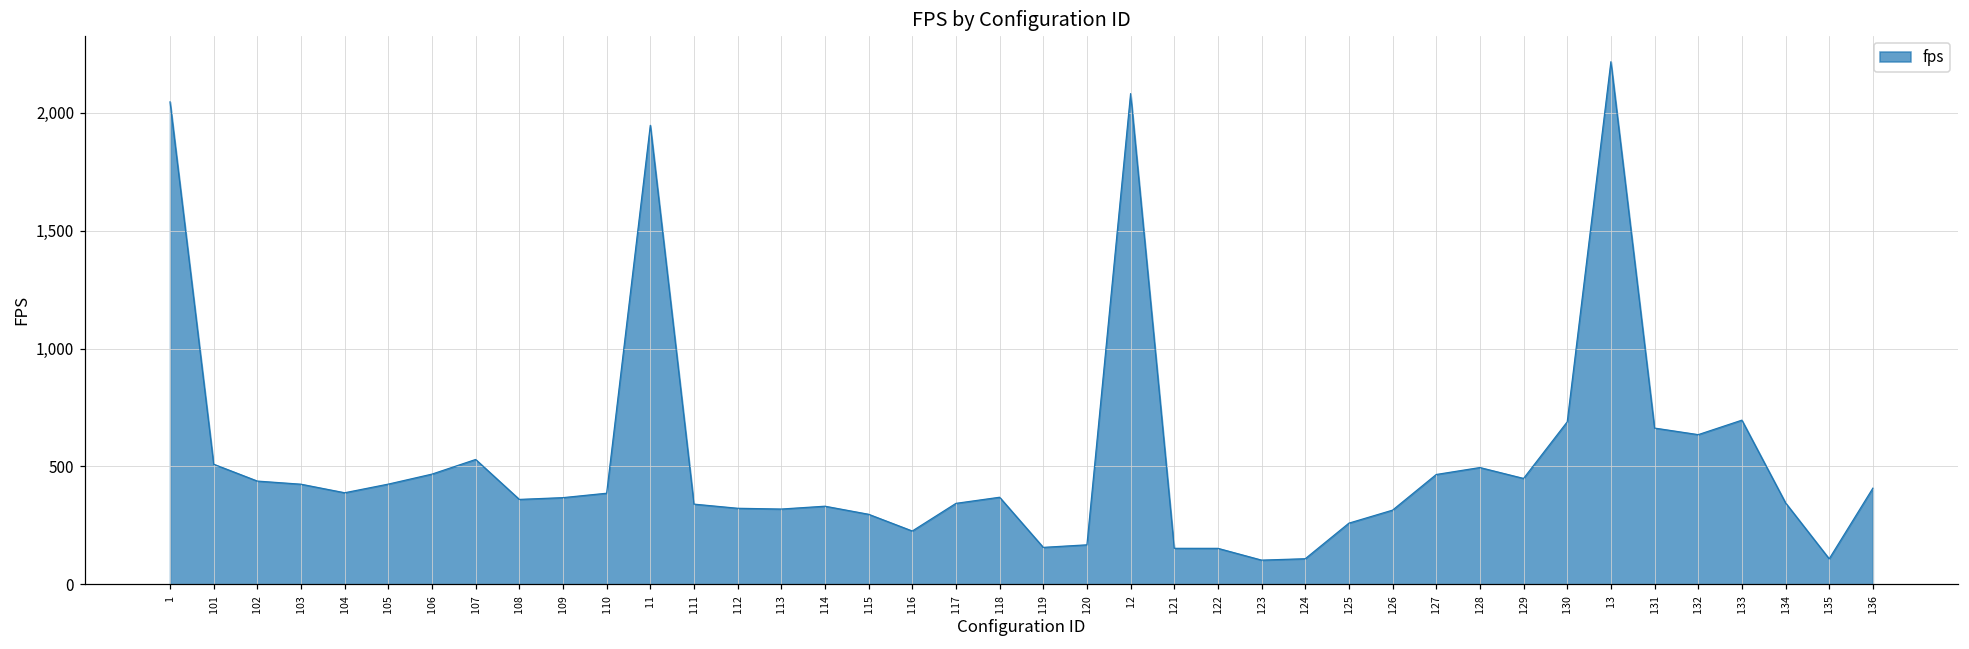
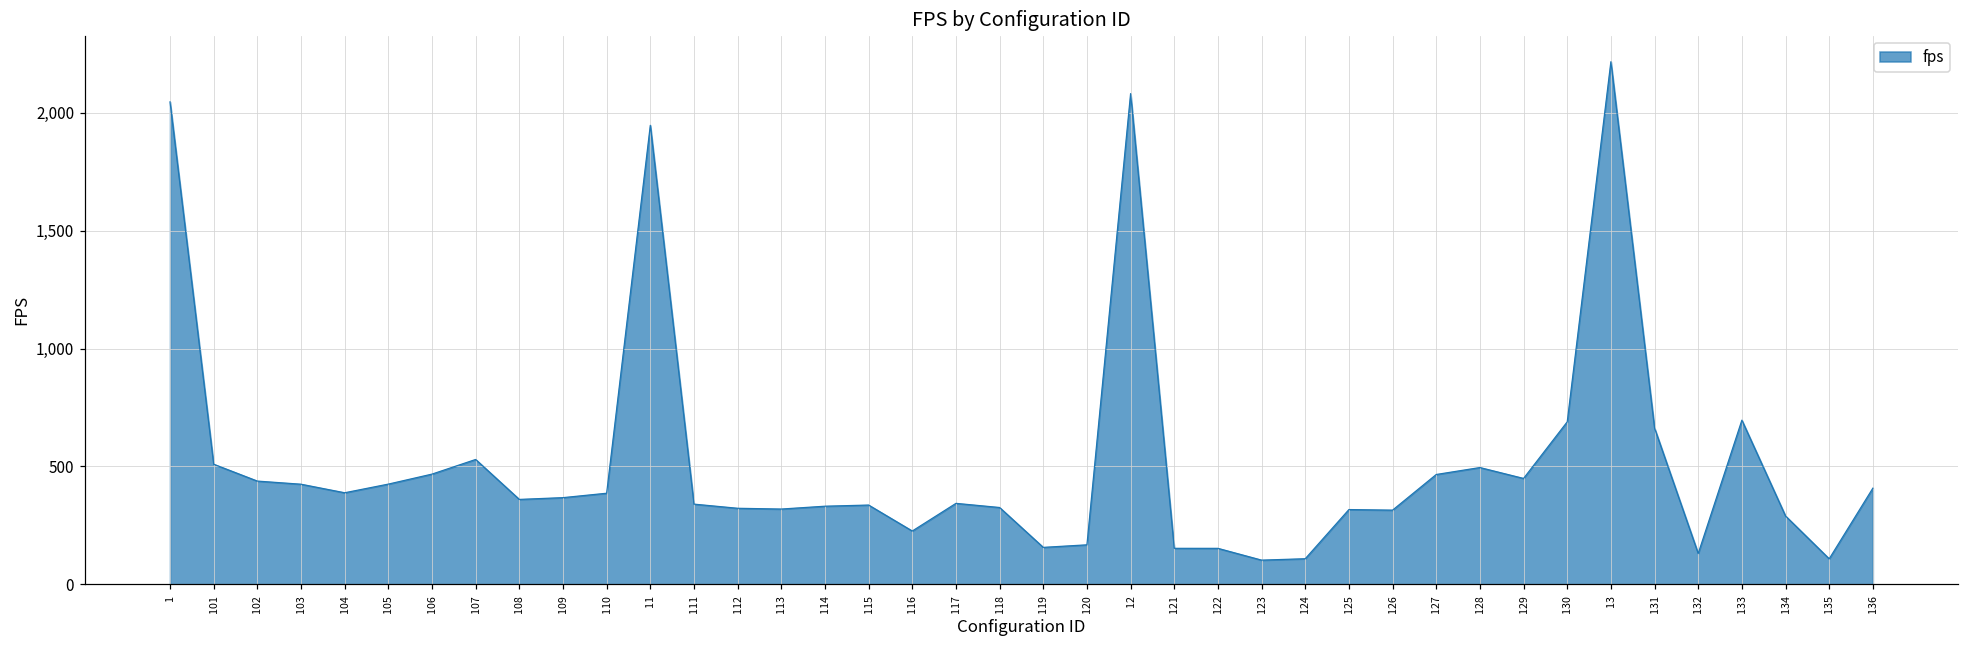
  {
    "1": "2,050",
    "101": "510",
    "102": "440",
    "103": "420",
    "104": "390",
    "105": "430",
    "106": "470",
    "107": "530",
    "108": "360",
    "109": "370",
    "110": "390",
    "11": "1,950",
    "111": "340",
    "112": "320",
    "113": "320",
    "114": "330",
-   "115": "300",
+   "115": "340",
    "116": "230",
    "117": "340",
-   "118": "370",
+   "118": "330",
    "119": "160",
    "120": "170",
    "12": "2,080",
    "121": "150",
    "122": "150",
    "123": "100",
    "124": "110",
-   "125": "260",
+   "125": "320",
    "126": "310",
    "127": "470",
    "128": "500",
    "129": "450",
    "130": "690",
    "13": "2,220",
    "131": "660",
-   "132": "630",
+   "132": "130",
    "133": "700",
-   "134": "350",
+   "134": "290",
    "135": "110",
    "136": "410"
  }
